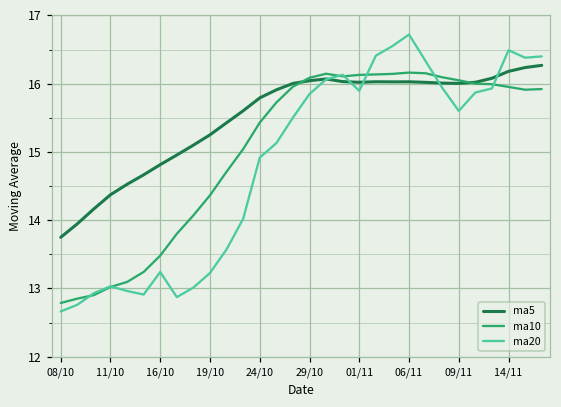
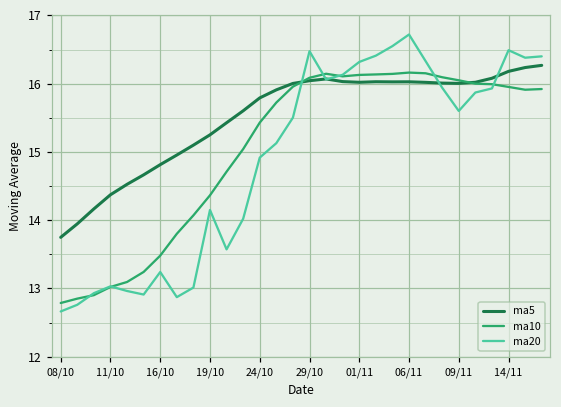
  {
    "ma20": {
      "08/10": 12.7,
      "16/10": 13.2,
-     "19/10": 13.2,
+     "19/10": 14.1,
      "24/10": 14.9,
-     "29/10": 15.8,
-     "01/11": 15.9,
+     "29/10": 16.5,
+     "01/11": 16.3,
      "06/11": 16.7,
      "09/11": 15.6,
      "14/11": 16.5
    }
  }
